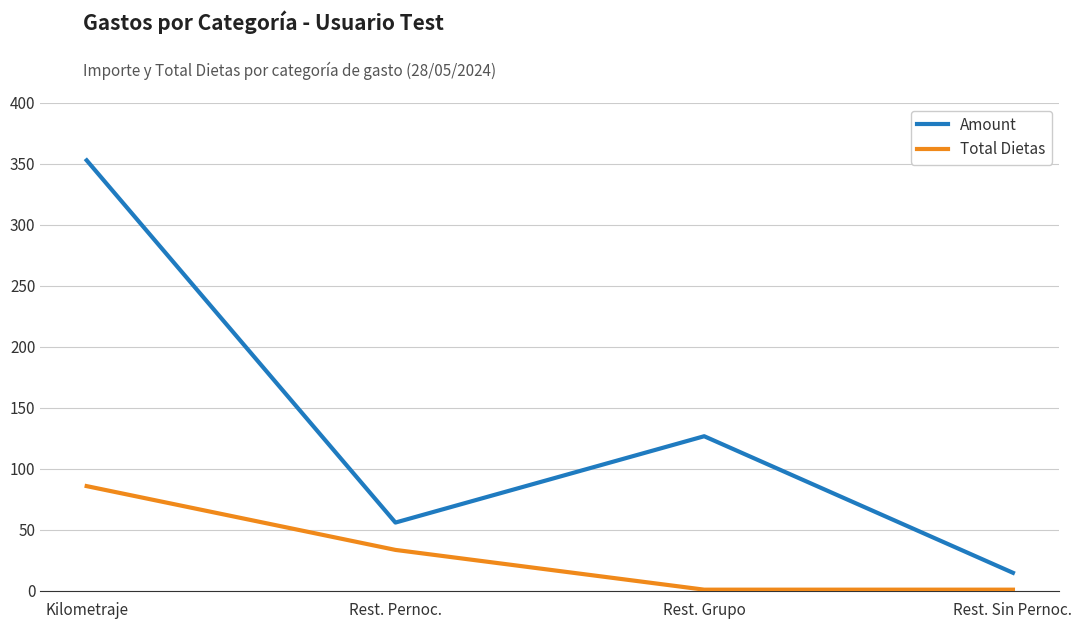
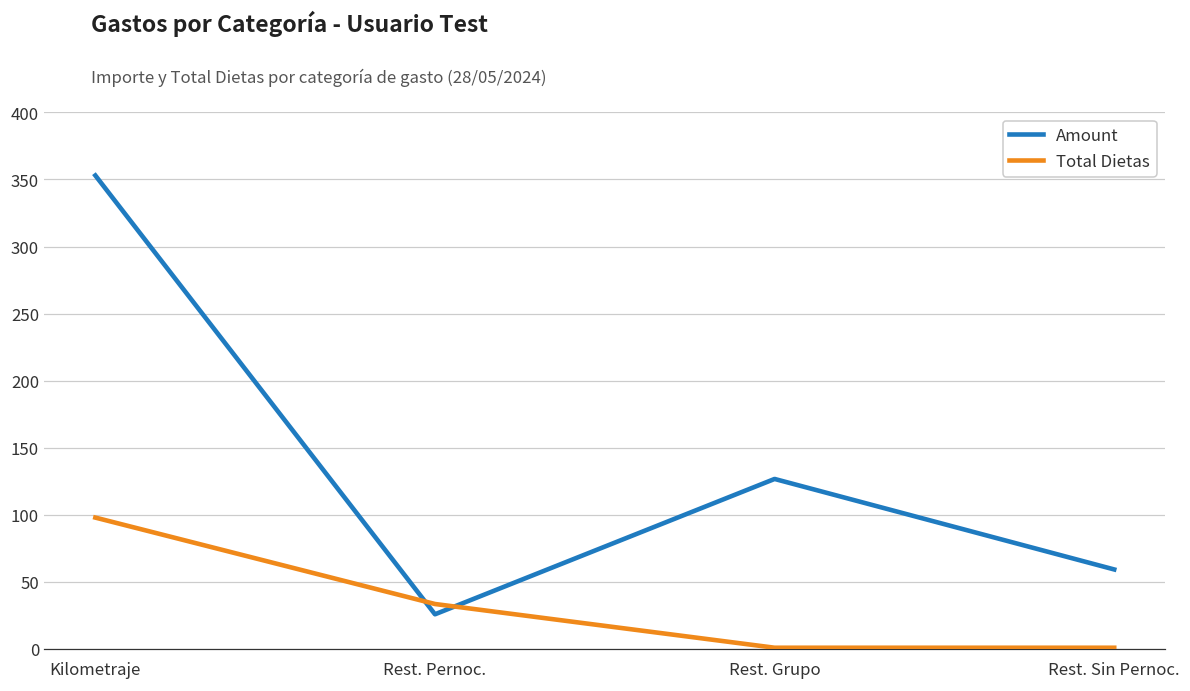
  {
    "Amount": {
      "Kilometraje": 353,
-     "Rest. Pernoc.": 56,
+     "Rest. Pernoc.": 26,
      "Rest. Grupo": 127,
-     "Rest. Sin Pernoc.": 15
+     "Rest. Sin Pernoc.": 59
    },
    "Total Dietas": {
-     "Kilometraje": 86,
+     "Kilometraje": 98,
      "Rest. Pernoc.": 34,
      "Rest. Grupo": 1,
      "Rest. Sin Pernoc.": 1
    }
  }
